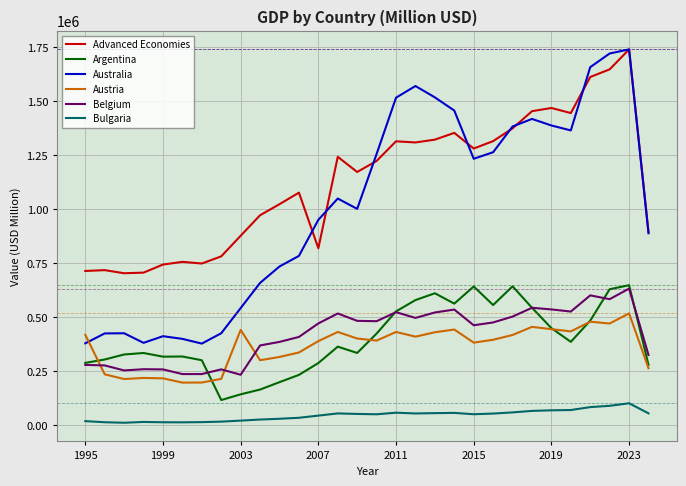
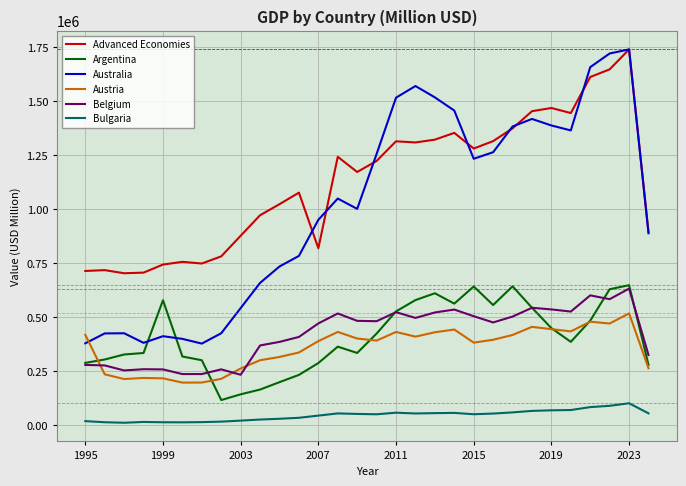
  {
    "Advanced Economies": {
      "1995": 710000,
      "1999": 740000,
      "2003": 880000,
      "2007": 820000,
      "2011": 1310000,
      "2015": 1280000,
      "2019": 1470000
    },
    "Argentina": {
-     "1999": 320000,
+     "1999": 580000,
      "2003": 140000,
      "2007": 290000,
      "2015": 640000,
      "2023": 650000
    },
    "Australia": {
      "1995": 380000,
      "1999": 410000,
      "2003": 540000,
      "2007": 950000,
      "2011": 1520000,
      "2015": 1230000,
      "2019": 1390000
    },
    "Austria": {
      "1995": 420000,
      "1999": 220000,
-     "2003": 440000,
+     "2003": 260000,
      "2007": 390000,
      "2011": 430000,
      "2015": 380000,
      "2023": 520000
    },
    "Belgium": {
      "1999": 260000,
      "2003": 230000,
      "2007": 470000,
-     "2015": 460000,
+     "2015": 500000,
      "2019": 540000,
      "2023": 630000
    },
    "Bulgaria": {
      "1995": 20000,
      "1999": 10000,
      "2003": 20000,
      "2007": 40000,
      "2011": 60000,
      "2015": 50000,
      "2019": 70000,
      "2023": 100000
    }
  }
